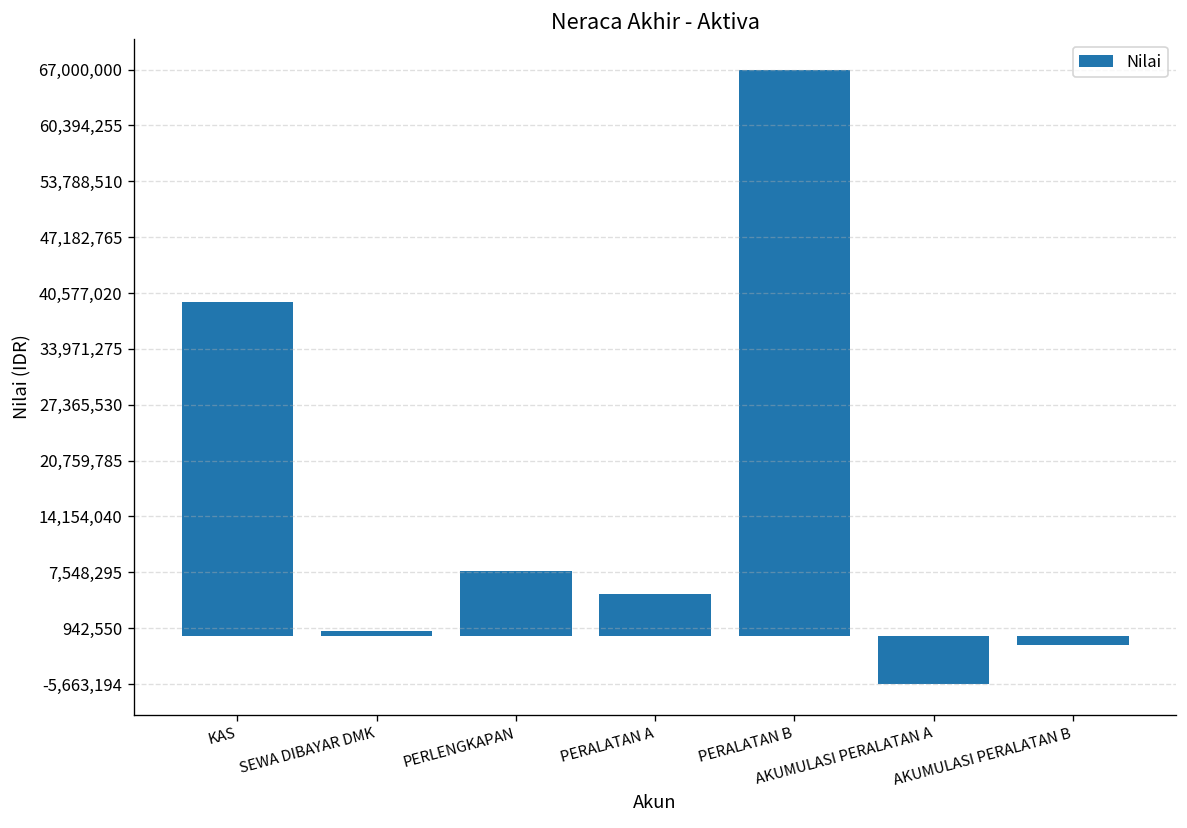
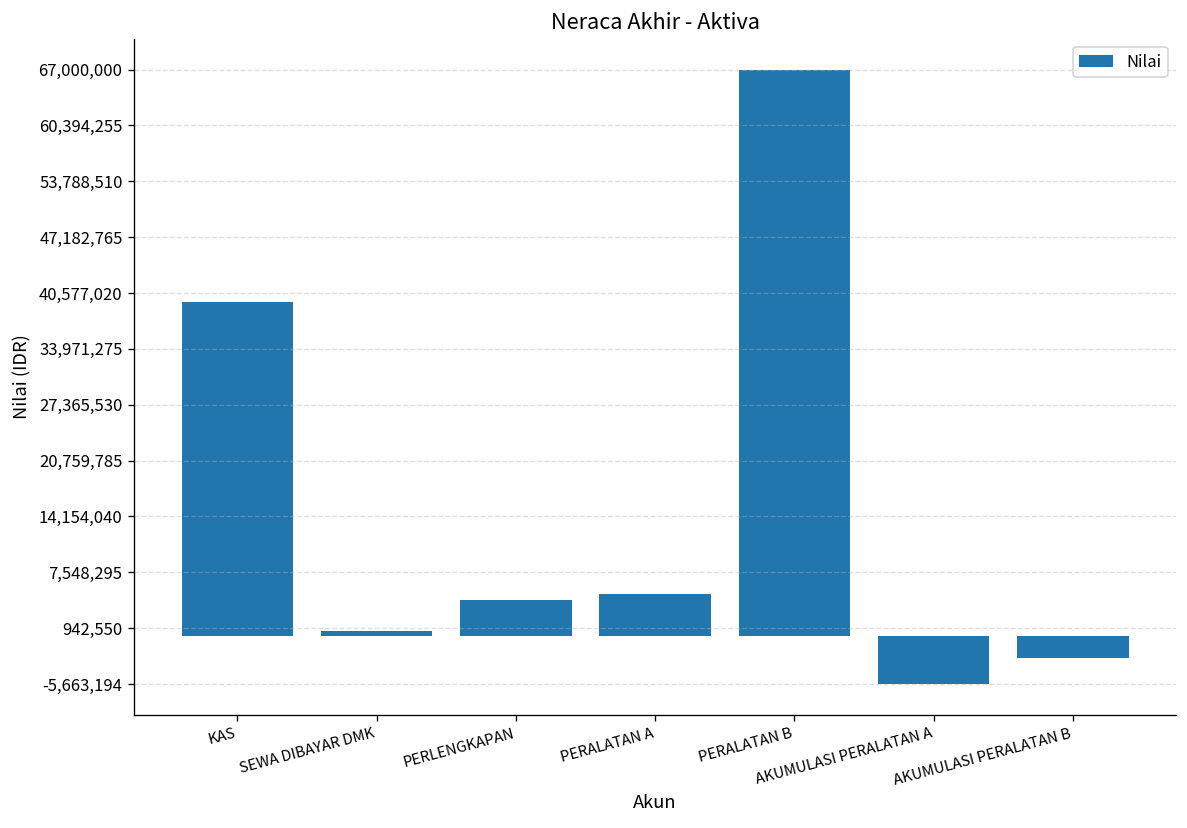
  {
    "KAS": "39,000,000",
    "SEWA DIBAYAR DMK": "1,000,000",
-   "PERLENGKAPAN": "8,000,000",
+   "PERLENGKAPAN": "4,000,000",
    "PERALATAN A": "5,000,000",
    "PERALATAN B": "67,000,000",
    "AKUMULASI PERALATAN A": "-6,000,000",
-   "AKUMULASI PERALATAN B": "-1,000,000"
+   "AKUMULASI PERALATAN B": "-3,000,000"
  }
